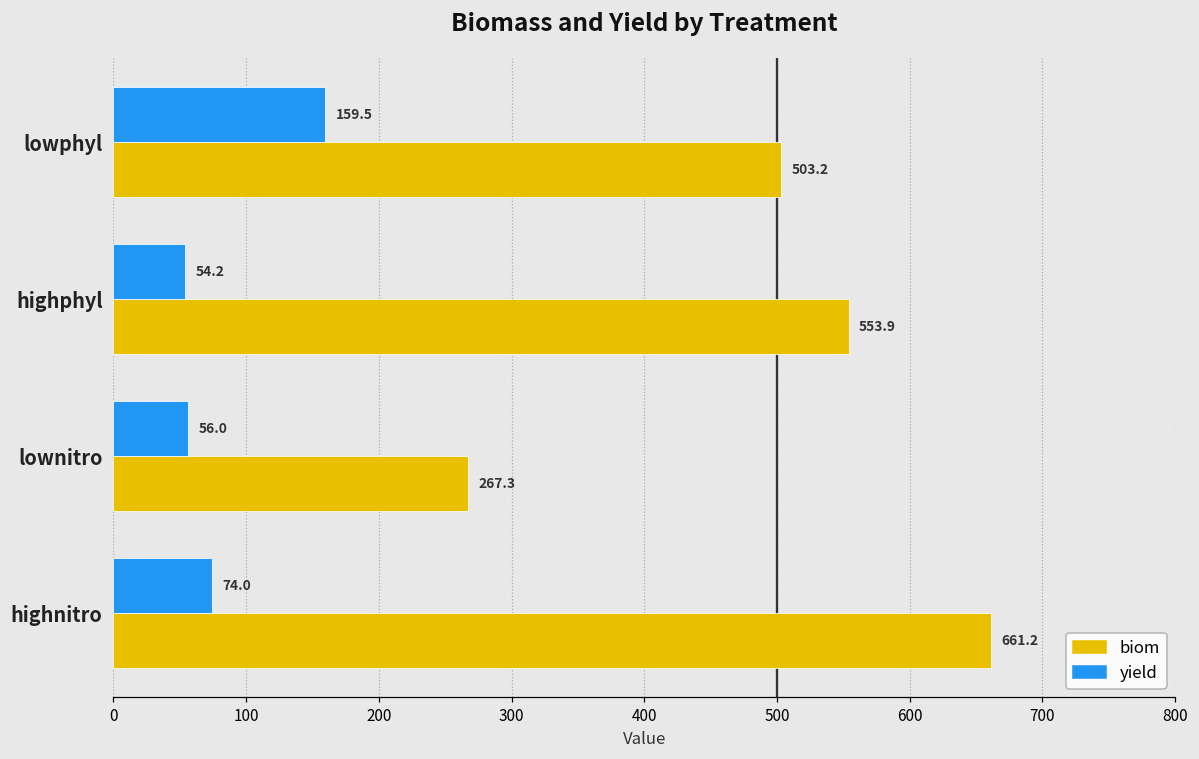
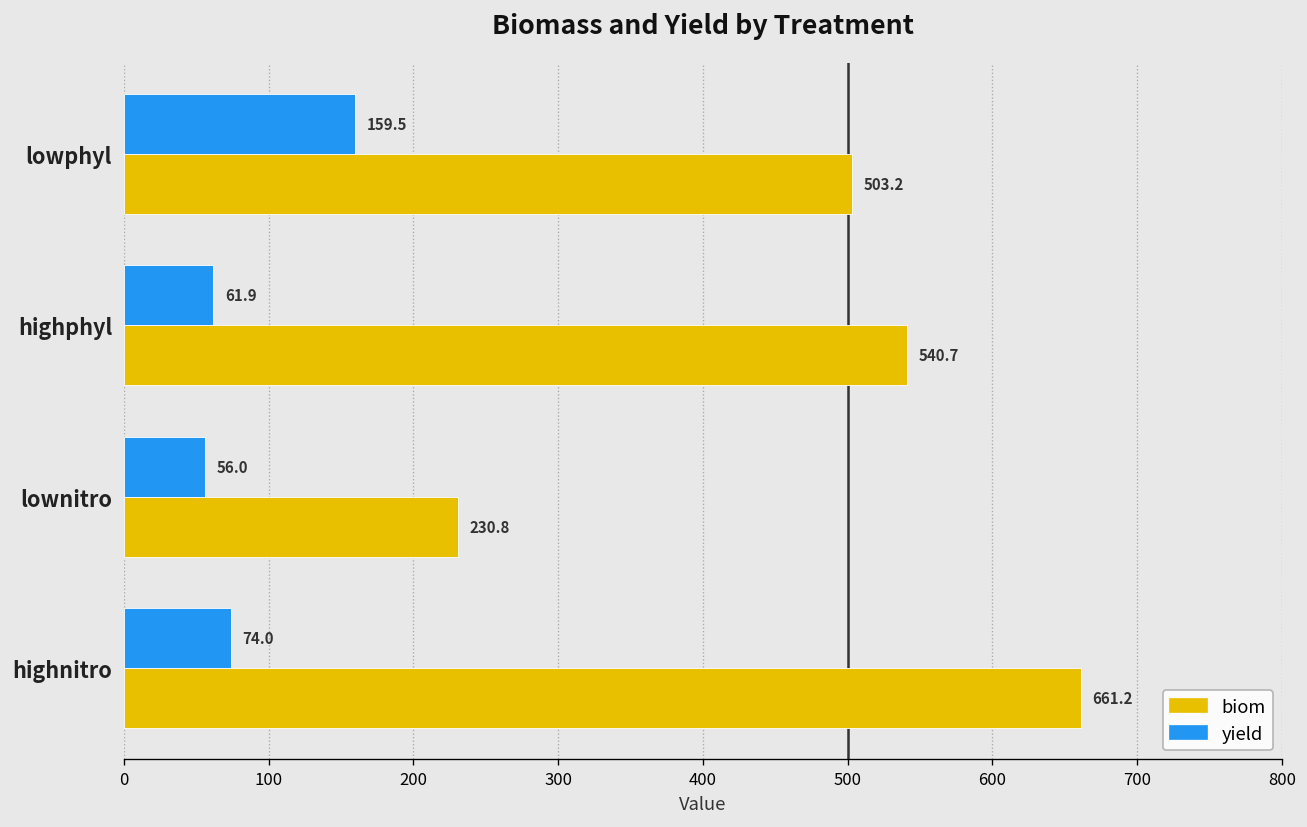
  {
    "biom": {
      "lowphyl": 503.2,
-     "highphyl": 553.9,
-     "lownitro": 267.3,
+     "highphyl": 540.7,
+     "lownitro": 230.8,
      "highnitro": 661.2
    },
    "yield": {
      "lowphyl": 159.5,
-     "highphyl": 54.2,
+     "highphyl": 61.9,
      "lownitro": 56.0,
      "highnitro": 74.0
    }
  }
